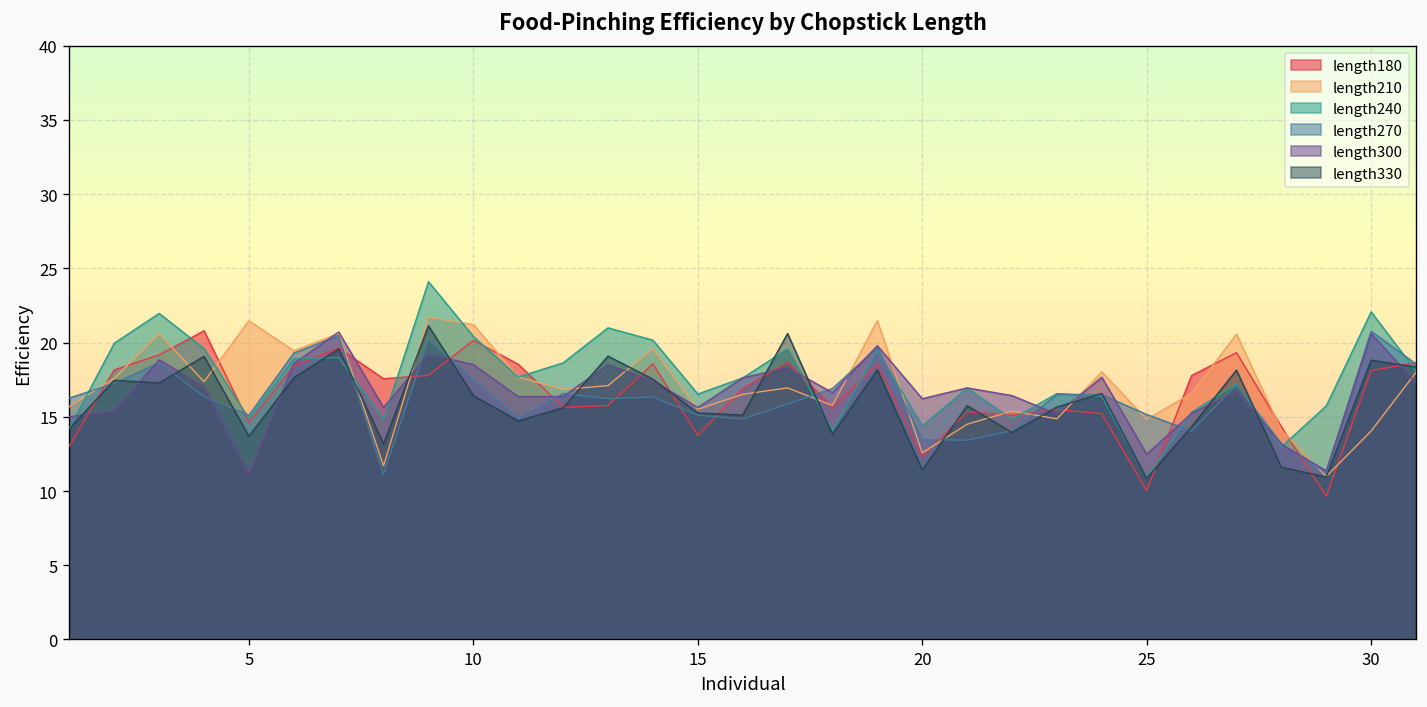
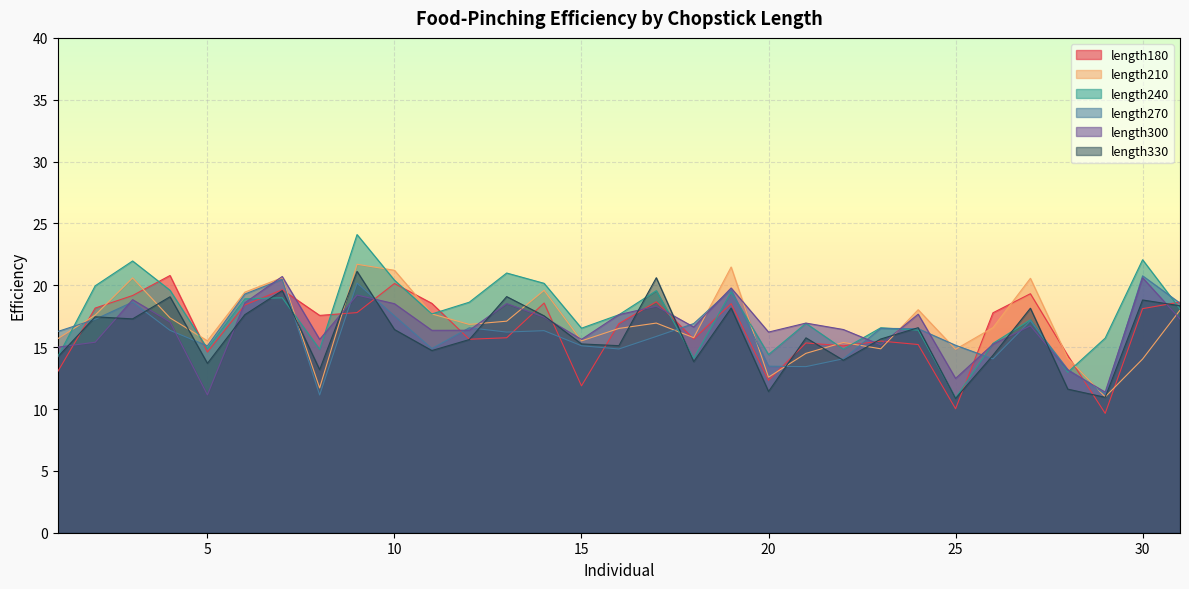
  {
    "length180": {
      "5": 14.6,
      "10": 20.1,
-     "15": 13.7,
+     "15": 11.9,
      "20": 12.3,
      "25": 10.0,
      "30": 18.1
    },
    "length210": {
-     "5": 21.5,
+     "5": 15.5,
      "10": 21.2,
      "20": 12.6,
      "25": 14.8,
      "30": 14.0
    }
  }
